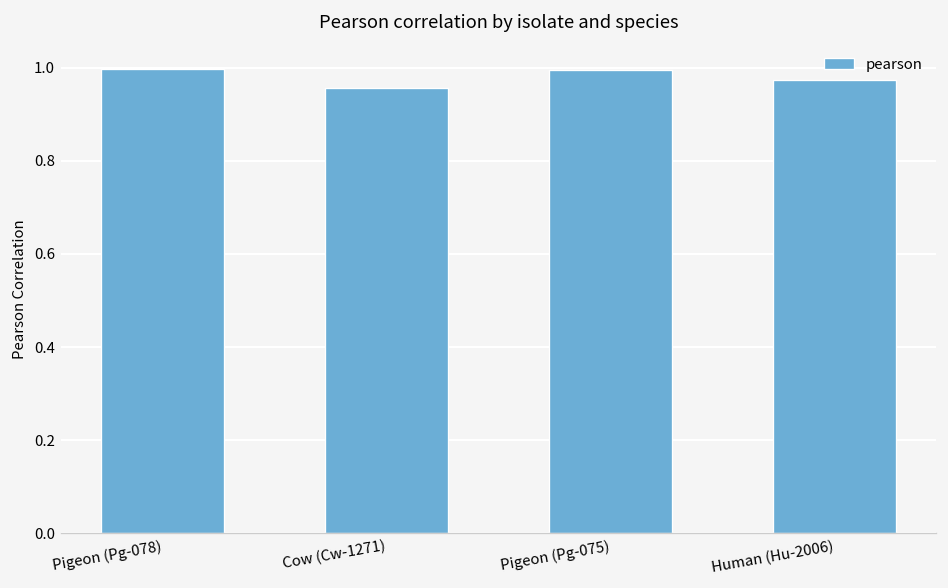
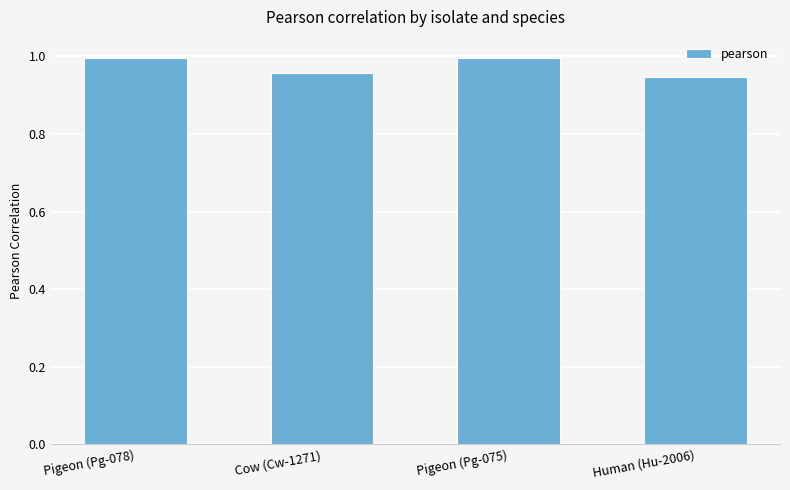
  {
    "Pigeon (Pg-078)": 1.00,
    "Cow (Cw-1271)": 0.96,
    "Pigeon (Pg-075)": 1.00,
-   "Human (Hu-2006)": 0.97
+   "Human (Hu-2006)": 0.95
  }
